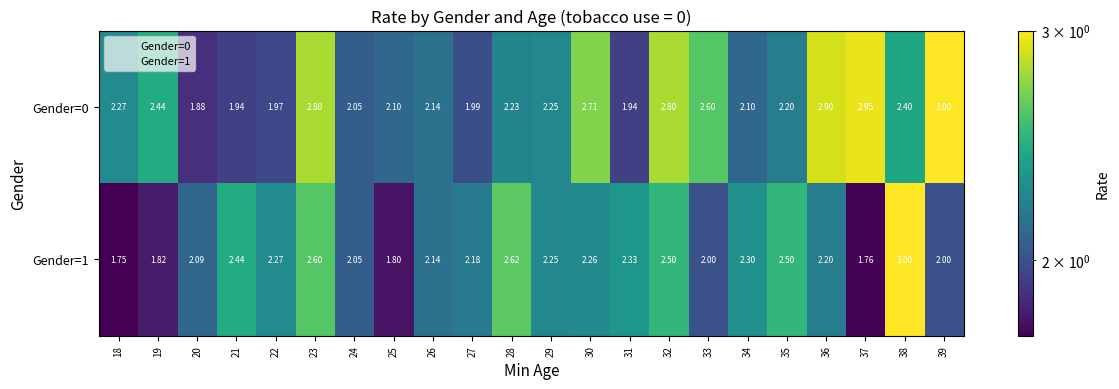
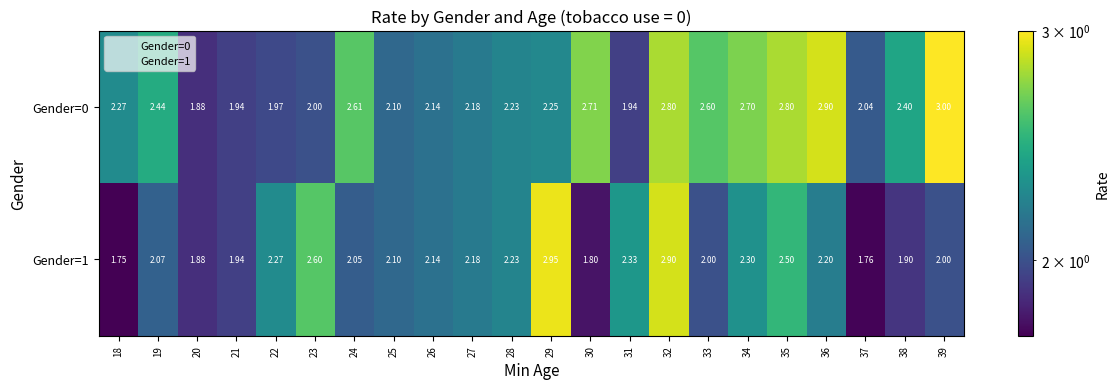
  {
    "Gender=0": {
-     "23": 2.80,
-     "24": 2.05,
-     "27": 1.99,
-     "34": 2.10,
-     "35": 2.20,
-     "37": 2.95
+     "23": 2.00,
+     "24": 2.61,
+     "27": 2.18,
+     "34": 2.70,
+     "35": 2.80,
+     "37": 2.04
    },
    "Gender=1": {
-     "19": 1.82,
-     "20": 2.09,
-     "21": 2.44,
-     "25": 1.80,
-     "28": 2.62,
-     "29": 2.25,
-     "30": 2.26,
-     "32": 2.50,
-     "38": 3.00
+     "19": 2.07,
+     "20": 1.88,
+     "21": 1.94,
+     "25": 2.10,
+     "28": 2.23,
+     "29": 2.95,
+     "30": 1.80,
+     "32": 2.90,
+     "38": 1.90
    }
  }
